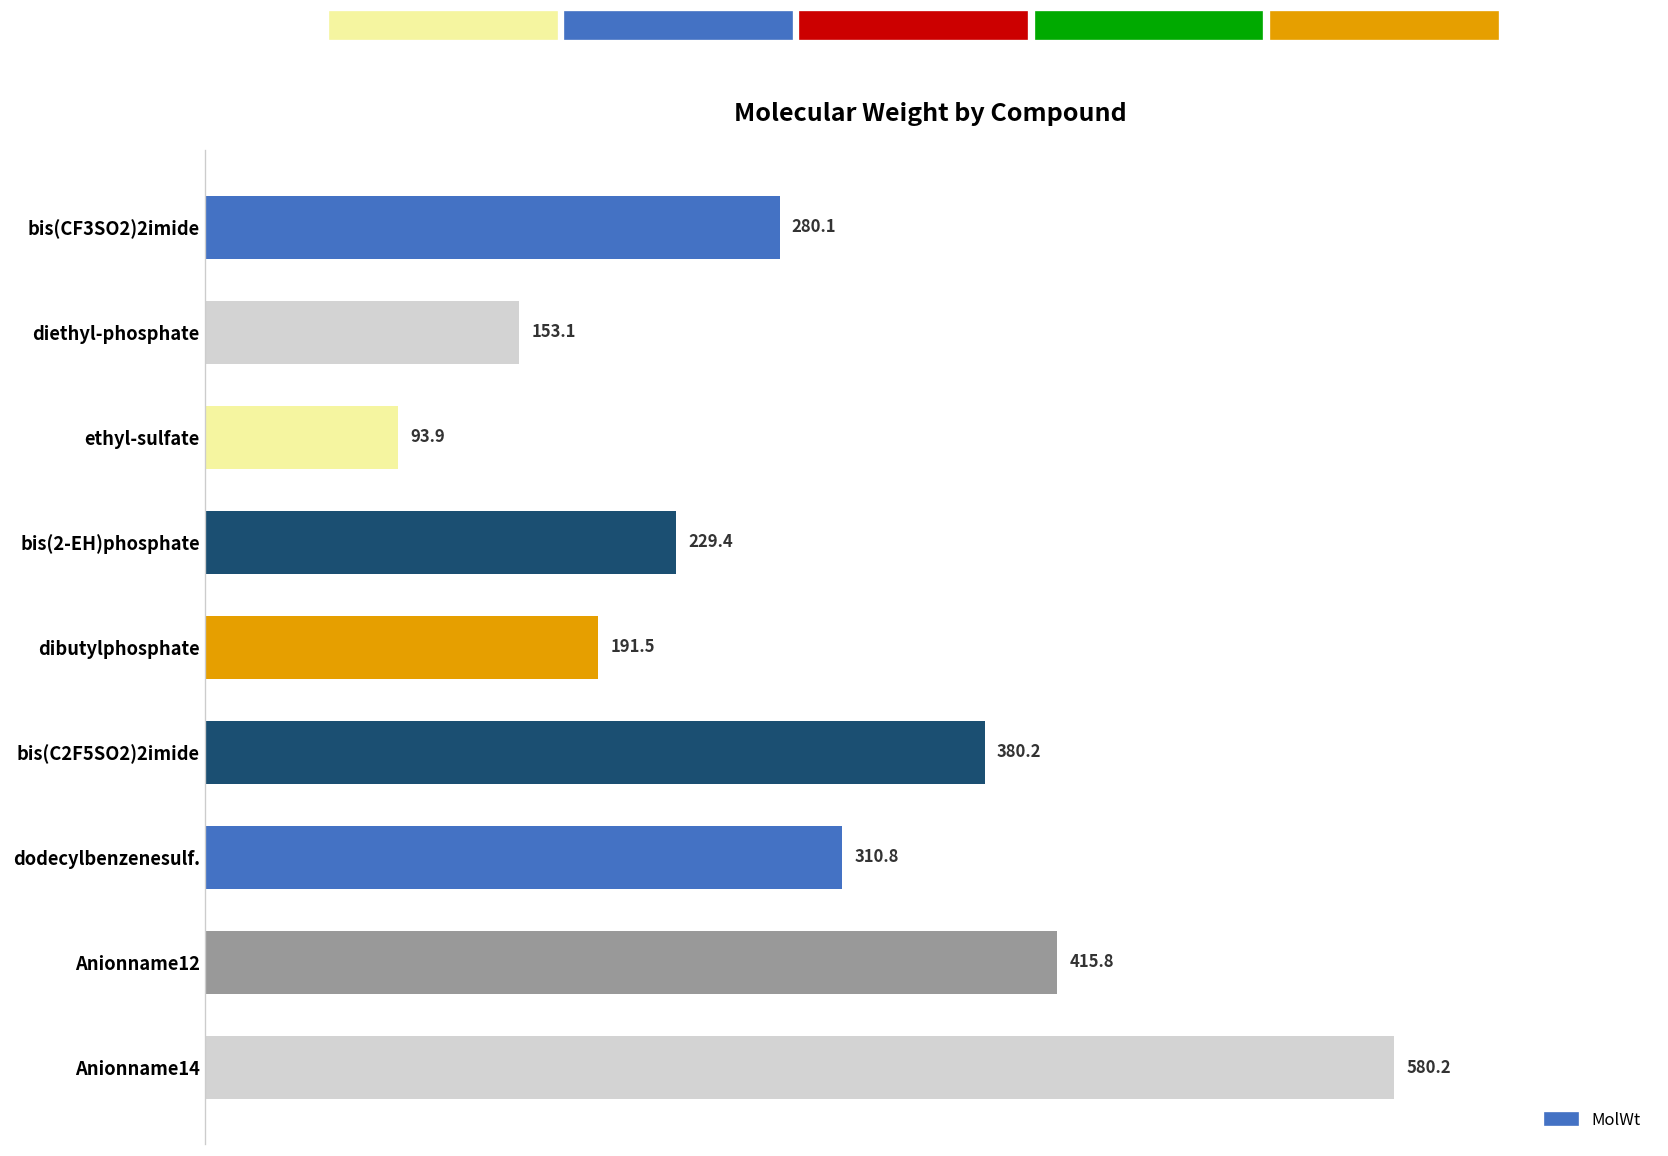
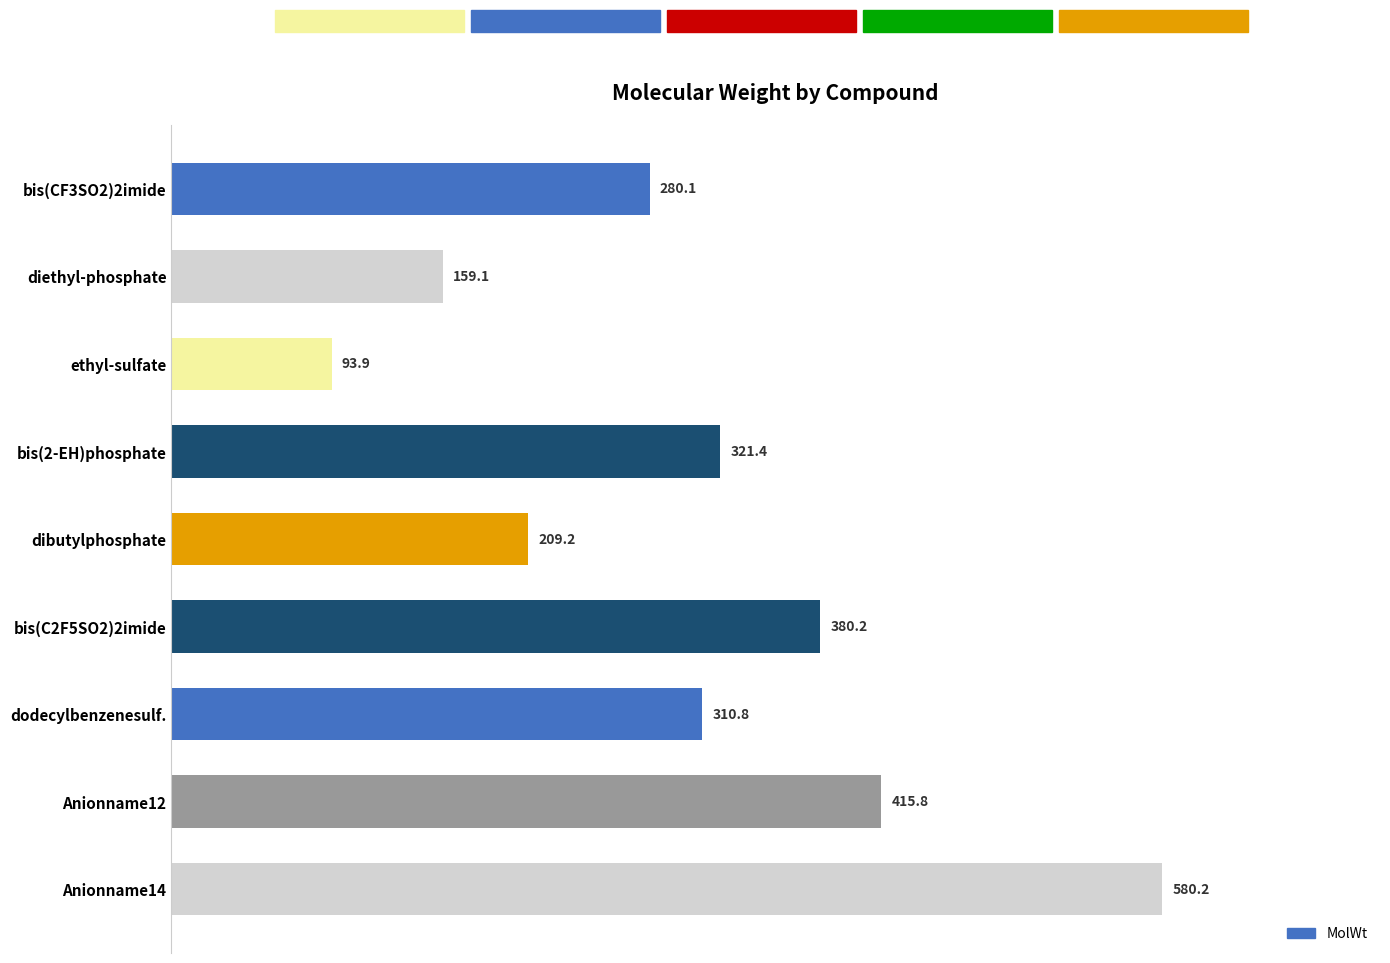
  {
    "bis(CF3SO2)2imide": 280.1,
-   "diethyl-phosphate": 153.1,
+   "diethyl-phosphate": 159.1,
    "ethyl-sulfate": 93.9,
-   "bis(2-EH)phosphate": 229.4,
-   "dibutylphosphate": 191.5,
+   "bis(2-EH)phosphate": 321.4,
+   "dibutylphosphate": 209.2,
    "bis(C2F5SO2)2imide": 380.2,
    "dodecylbenzenesulf.": 310.8,
    "Anionname12": 415.8,
    "Anionname14": 580.2
  }
